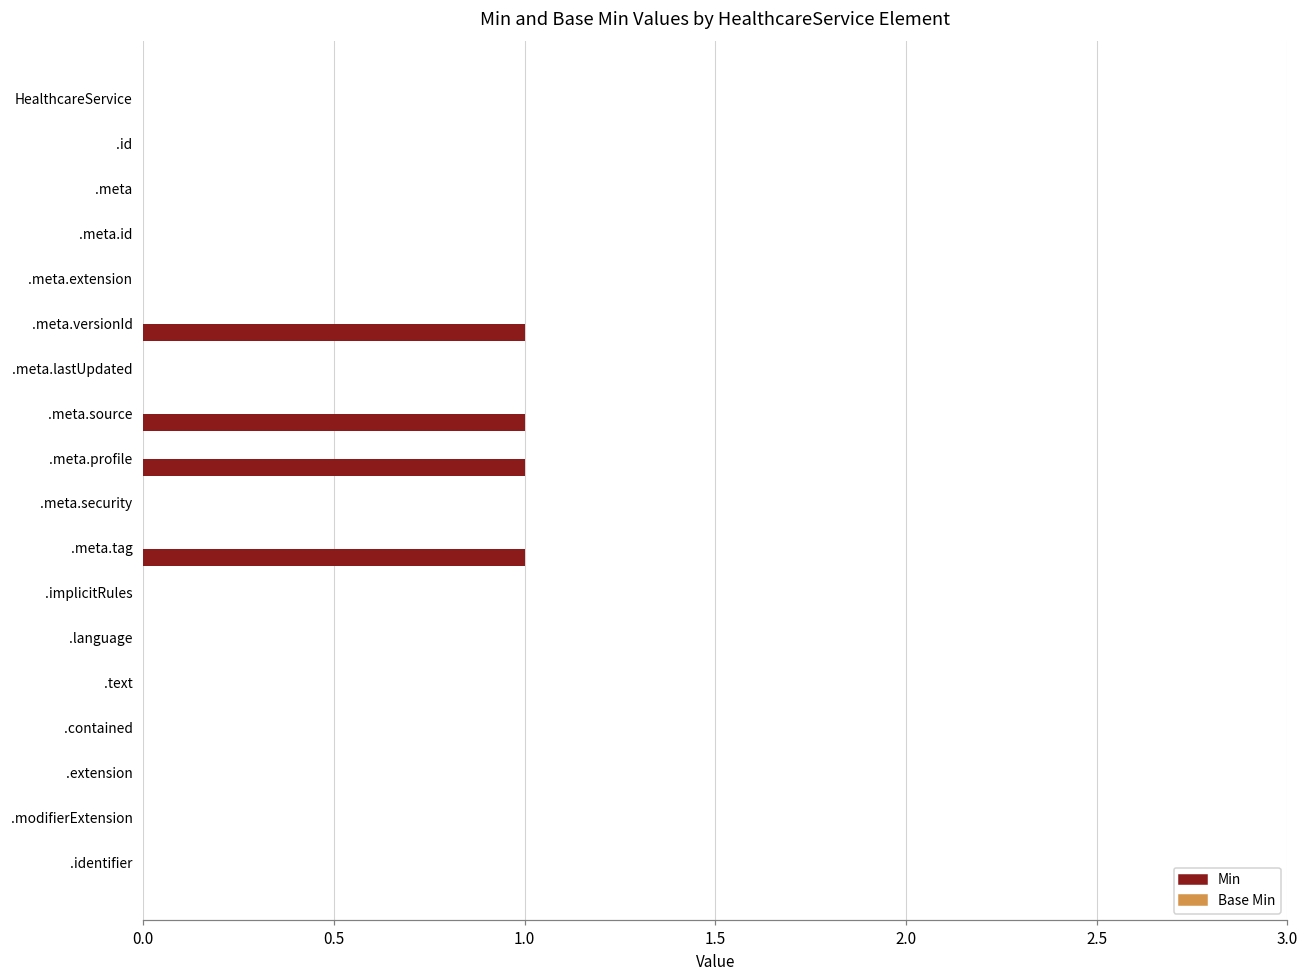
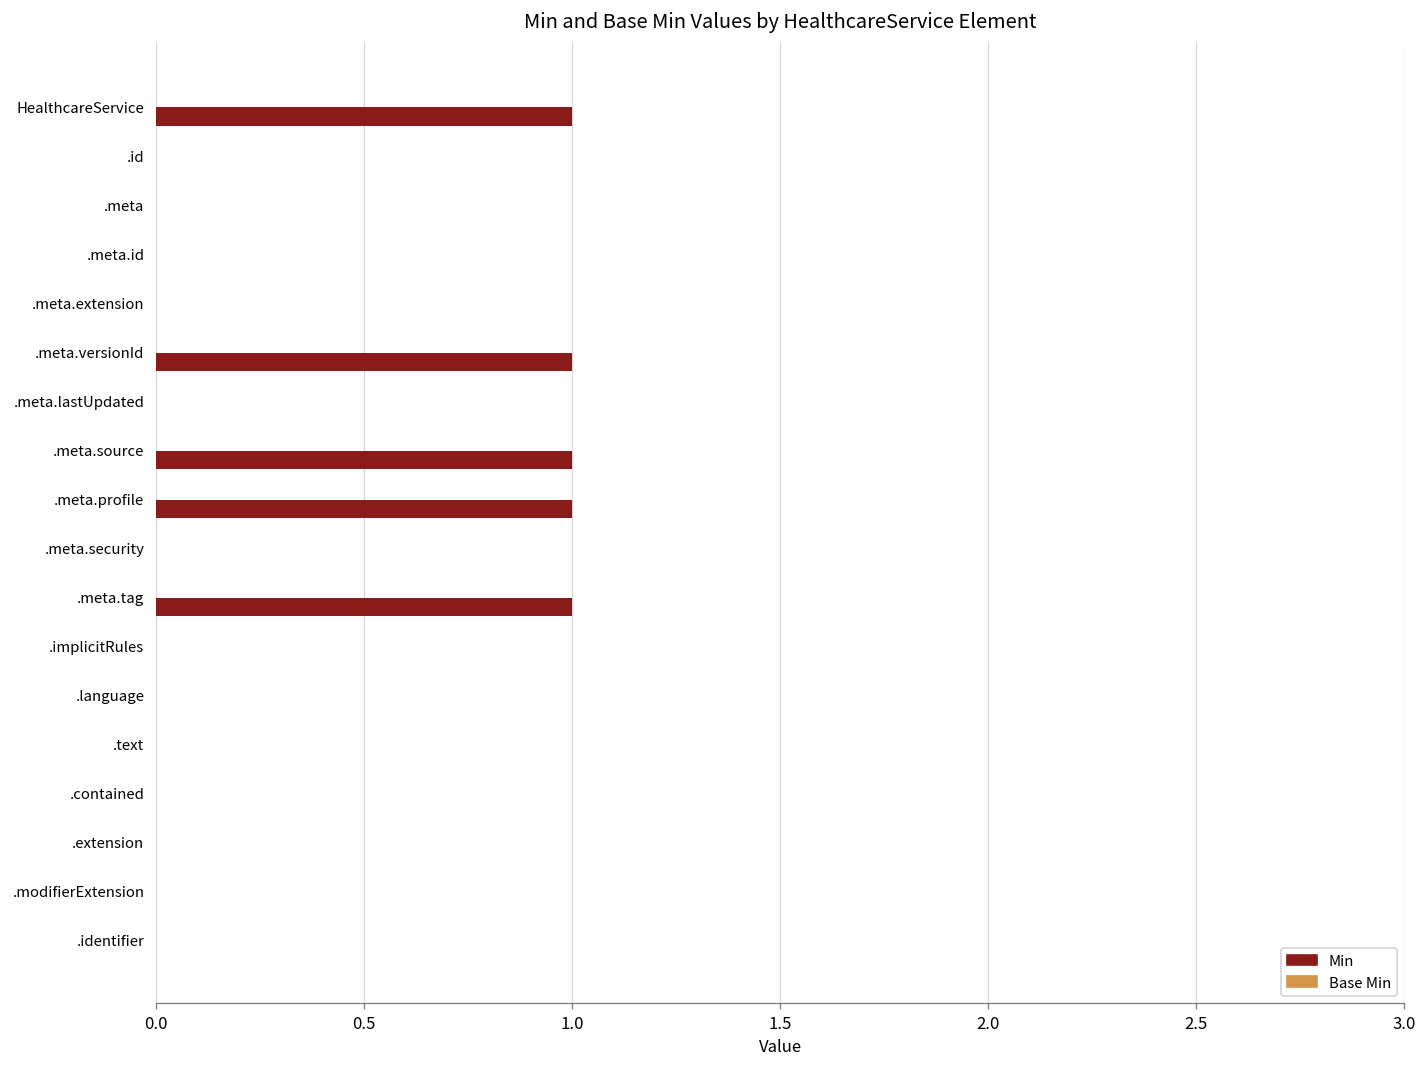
  {
    "Min": {
-     "HealthcareService": 0,
+     "HealthcareService": 1,
      ".id": 0,
      ".meta": 0,
      ".meta.id": 0,
      ".meta.extension": 0,
      ".meta.versionId": 1,
      ".meta.lastUpdated": 0,
      ".meta.source": 1,
      ".meta.profile": 1,
      ".meta.security": 0,
      ".meta.tag": 1,
      ".implicitRules": 0,
      ".language": 0,
      ".text": 0,
      ".contained": 0,
      ".extension": 0,
      ".modifierExtension": 0,
      ".identifier": 0
    },
    "Base Min": {
      "HealthcareService": 0,
      ".id": 0,
      ".meta": 0,
      ".meta.id": 0,
      ".meta.extension": 0,
      ".meta.versionId": 0,
      ".meta.lastUpdated": 0,
      ".meta.source": 0,
      ".meta.profile": 0,
      ".meta.security": 0,
      ".meta.tag": 0,
      ".implicitRules": 0,
      ".language": 0,
      ".text": 0,
      ".contained": 0,
      ".extension": 0,
      ".modifierExtension": 0,
      ".identifier": 0
    }
  }
